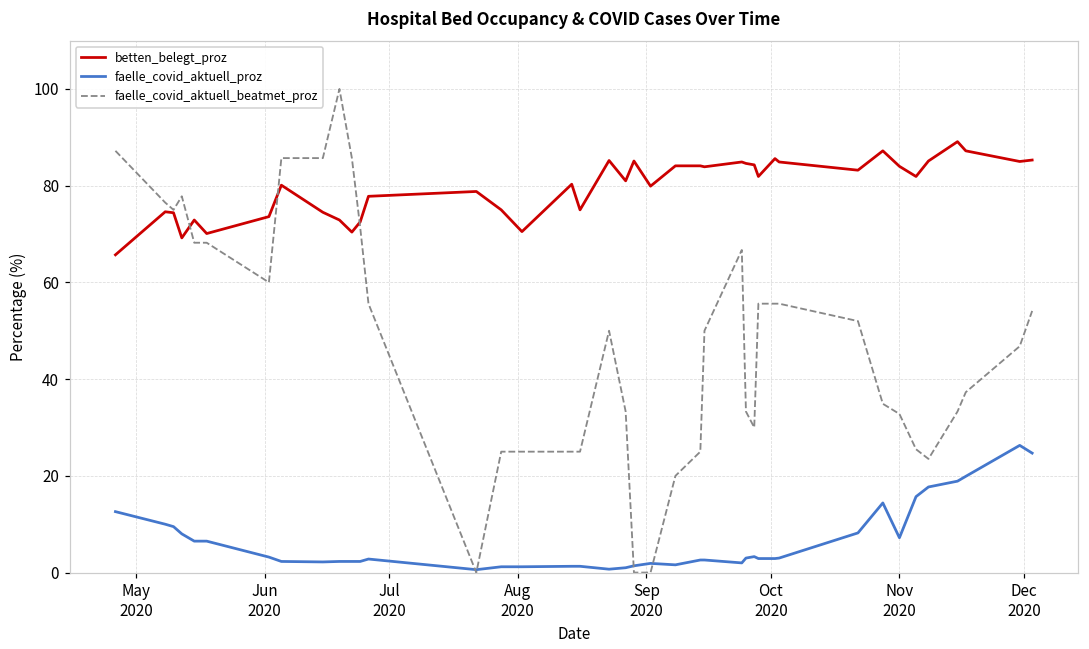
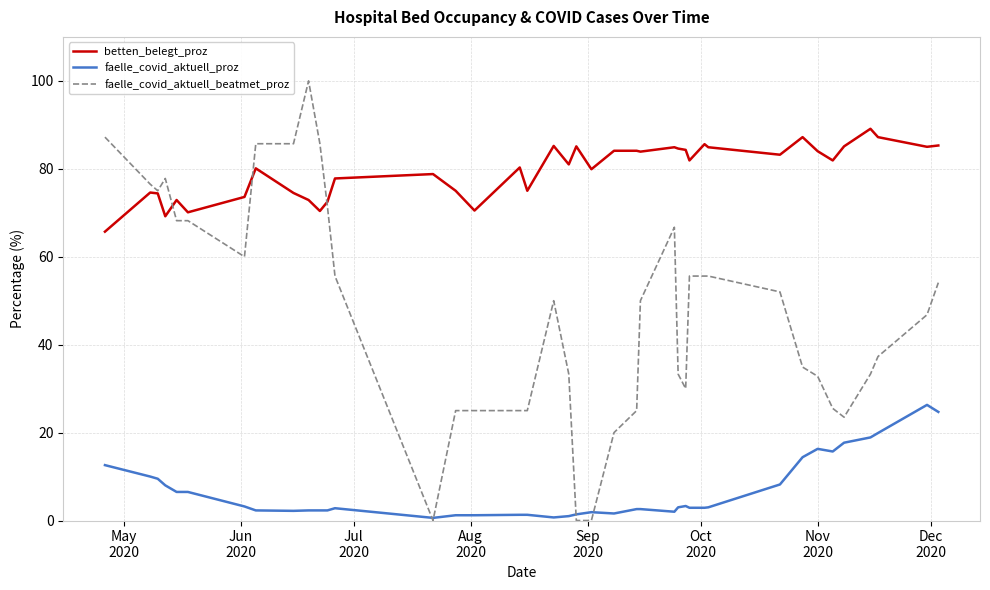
  {
    "betten_belegt_proz": {
      "Nov 2020": 84
    },
    "faelle_covid_aktuell_proz": {
-     "Nov 2020": 7
+     "Nov 2020": 16
    },
    "faelle_covid_aktuell_beatmet_proz": {
      "Nov 2020": 33
    }
  }
